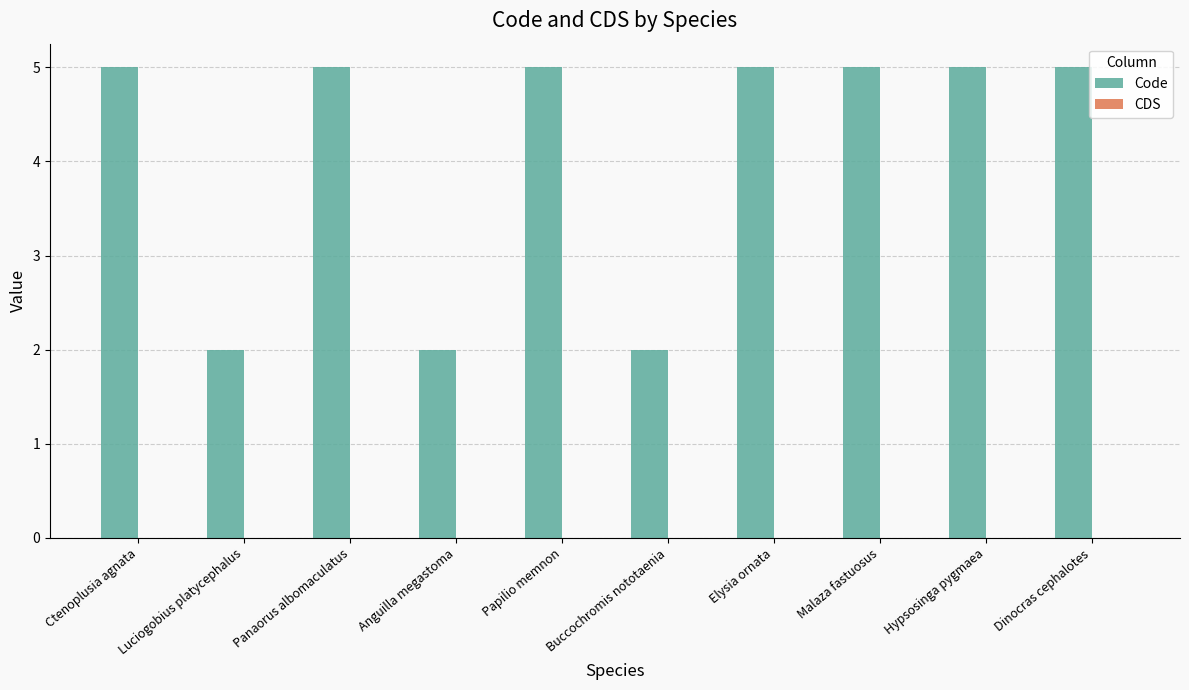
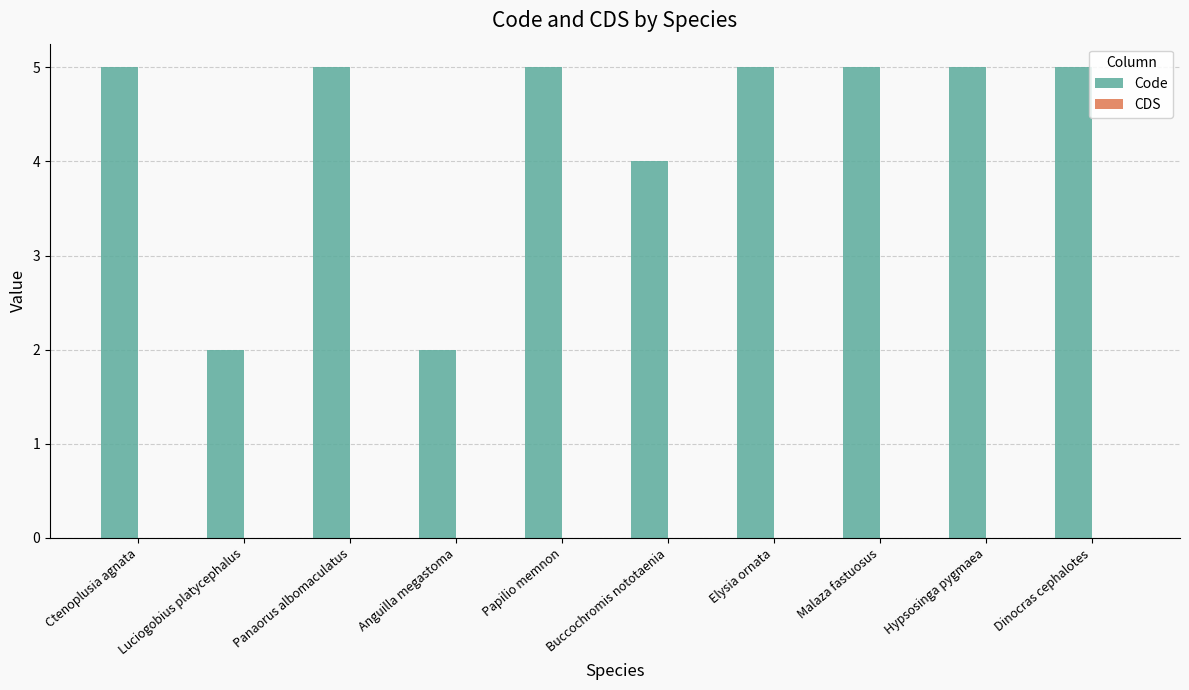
  {
    "Code": {
      "Ctenoplusia agnata": 5,
      "Luciogobius platycephalus": 2,
      "Panaorus albomaculatus": 5,
      "Anguilla megastoma": 2,
      "Papilio memnon": 5,
-     "Buccochromis nototaenia": 2,
+     "Buccochromis nototaenia": 4,
      "Elysia ornata": 5,
      "Malaza fastuosus": 5,
      "Hypsosinga pygmaea": 5,
      "Dinocras cephalotes": 5
    },
    "CDS": {
      "Ctenoplusia agnata": 0,
      "Luciogobius platycephalus": 0,
      "Panaorus albomaculatus": 0,
      "Anguilla megastoma": 0,
      "Papilio memnon": 0,
      "Buccochromis nototaenia": 0,
      "Elysia ornata": 0,
      "Malaza fastuosus": 0,
      "Hypsosinga pygmaea": 0,
      "Dinocras cephalotes": 0
    }
  }
